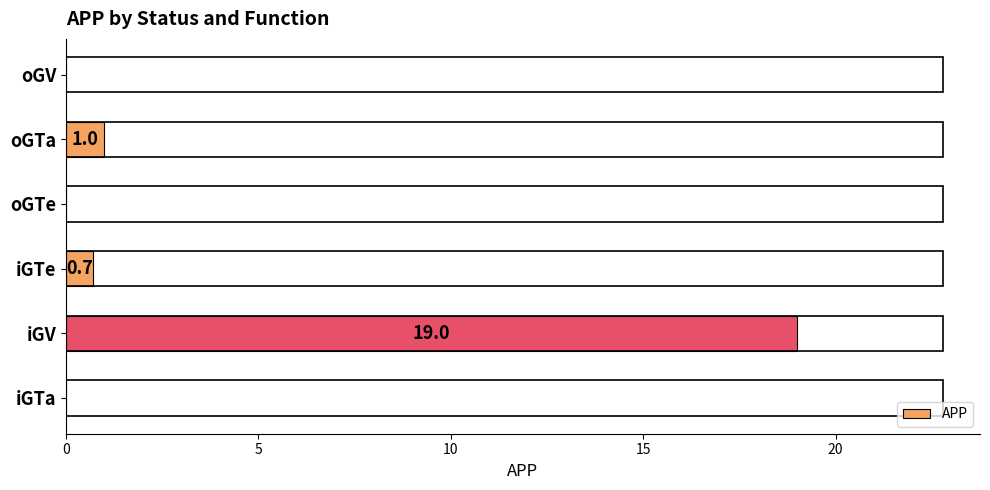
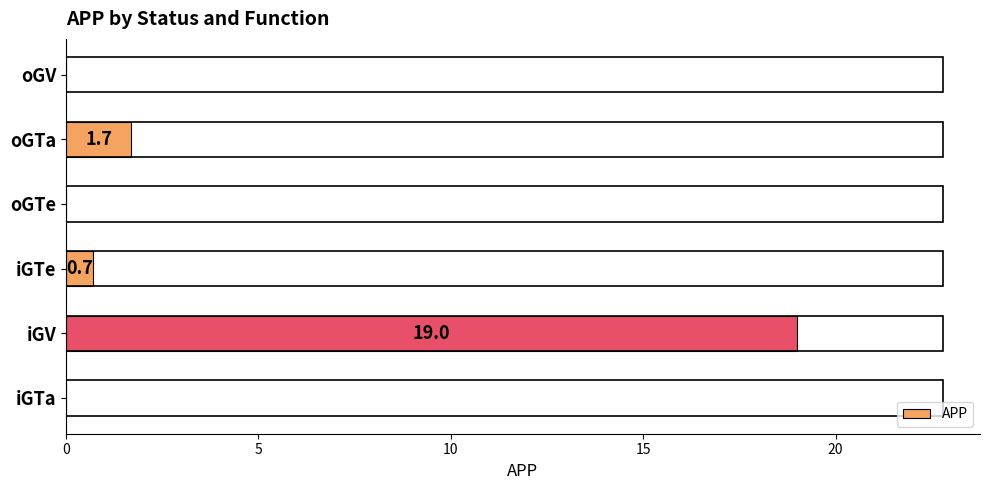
  {
-   "oGTa": 1.0,
+   "oGTa": 1.7,
    "iGTe": 0.7,
    "iGV": 19.0
  }
